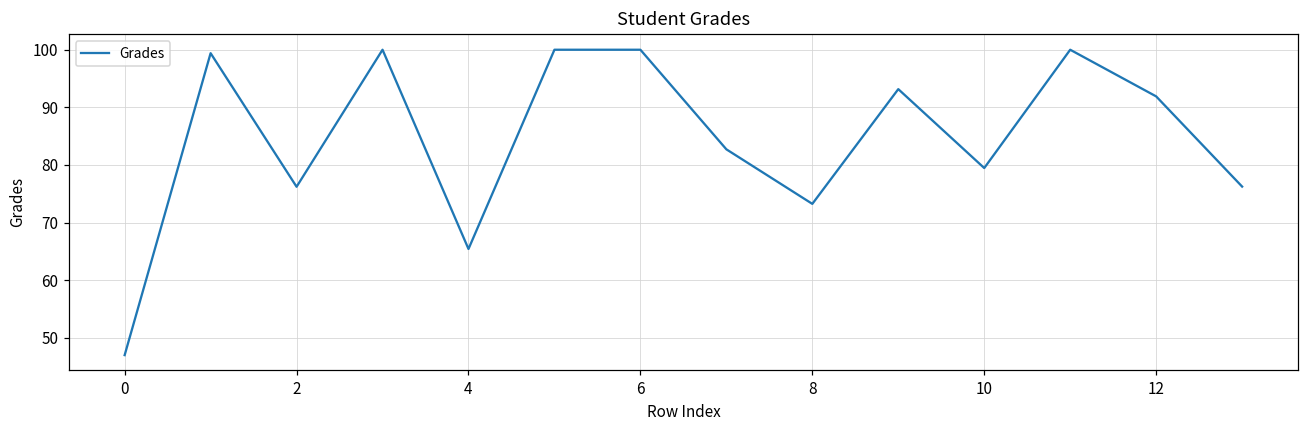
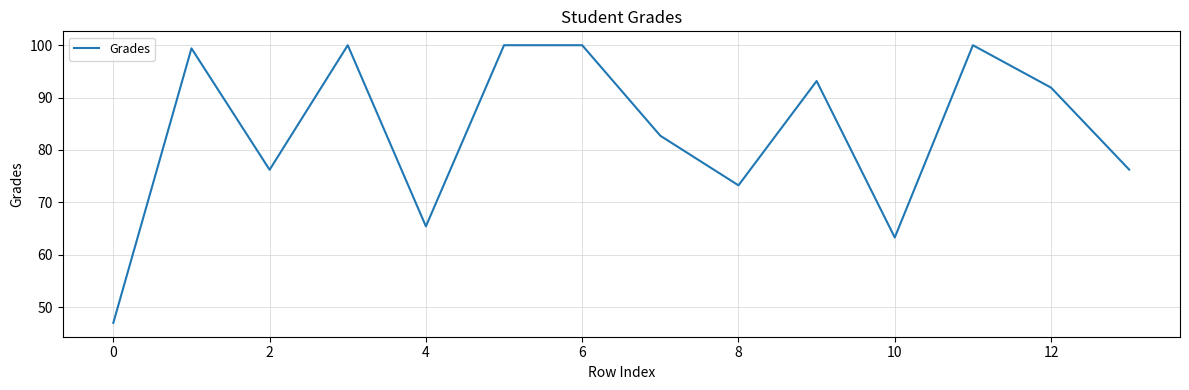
  {
    "0": 47,
    "2": 76,
    "4": 65,
    "6": 100,
    "8": 73,
-   "10": 79,
+   "10": 63,
    "12": 92
  }
